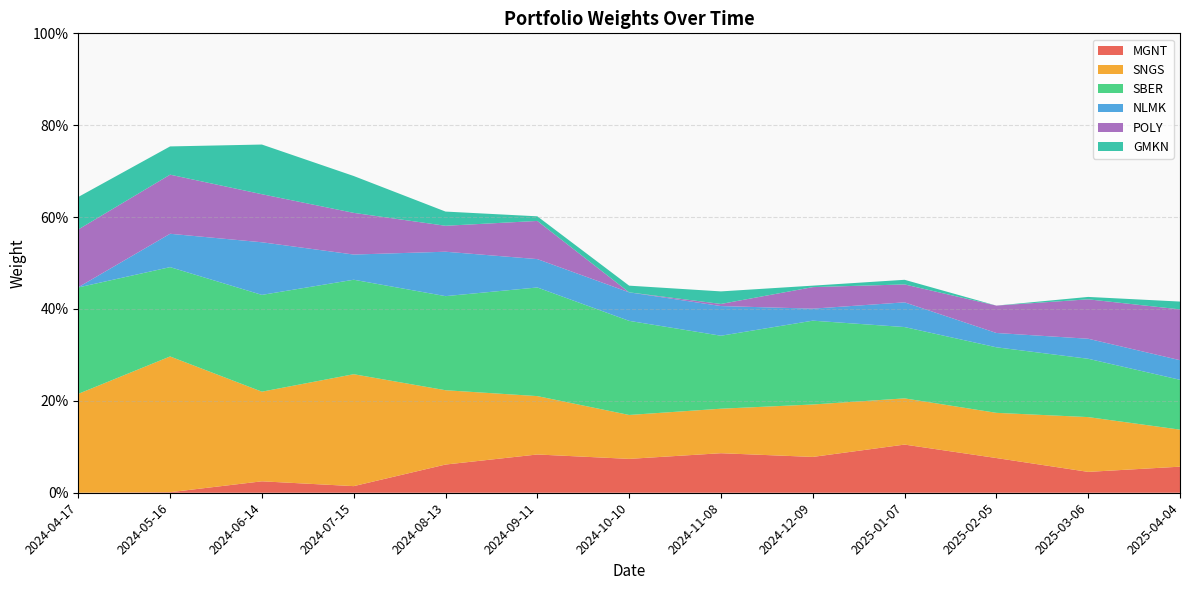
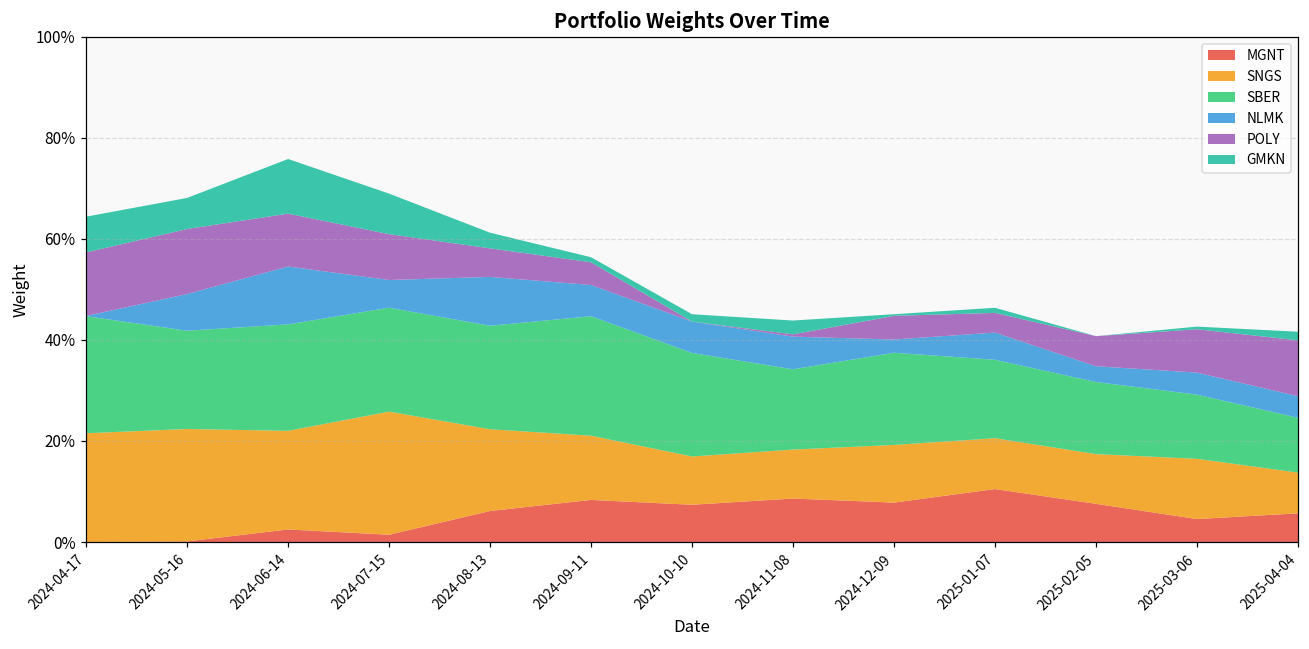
  {
    "MGNT": {
      "2024-04-17": "0%",
      "2024-06-14": "2%",
      "2024-07-15": "1%",
      "2024-08-13": "6%",
      "2024-09-11": "8%",
      "2024-10-10": "7%",
      "2024-11-08": "9%",
      "2024-12-09": "8%",
      "2025-01-07": "10%",
      "2025-02-05": "8%",
      "2025-03-06": "5%",
      "2025-04-04": "6%"
    },
    "SNGS": {
      "2024-04-17": "22%",
-     "2024-05-16": "30%",
+     "2024-05-16": "22%",
      "2024-06-14": "20%",
      "2024-07-15": "24%",
      "2024-08-13": "16%",
      "2024-09-11": "13%",
      "2024-10-10": "10%",
      "2024-11-08": "10%",
      "2024-12-09": "11%",
      "2025-01-07": "10%",
      "2025-02-05": "10%",
      "2025-03-06": "12%",
      "2025-04-04": "8%"
    },
    "NLMK": {
      "2024-05-16": "7%",
      "2024-06-14": "11%",
      "2024-07-15": "5%",
      "2024-08-13": "10%",
      "2024-09-11": "6%",
      "2024-12-09": "3%",
      "2025-01-07": "5%",
      "2025-02-05": "3%",
      "2025-03-06": "4%",
      "2025-04-04": "4%"
    },
    "POLY": {
      "2024-04-17": "13%",
      "2024-05-16": "13%",
      "2024-06-14": "10%",
      "2024-07-15": "9%",
      "2024-08-13": "6%",
-     "2024-09-11": "8%",
+     "2024-09-11": "4%",
      "2025-01-07": "4%",
      "2025-04-04": "11%"
    }
  }
